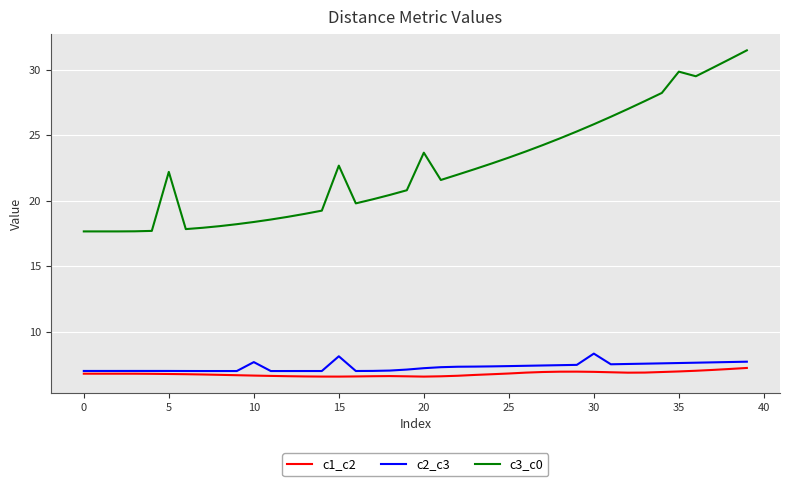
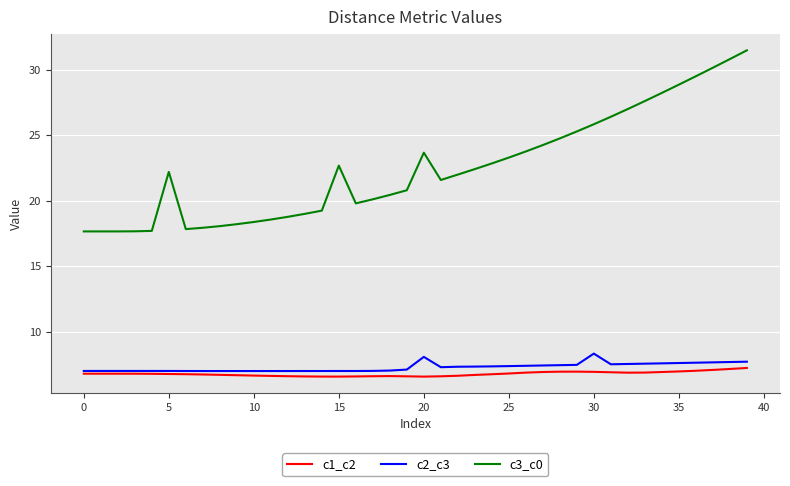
  {
    "c1_c2": {
      "0": 6.8,
      "5": 6.8,
      "10": 6.6,
      "15": 6.6,
      "20": 6.6,
      "25": 6.8,
      "30": 6.9,
      "35": 7.0
    },
    "c2_c3": {
      "0": 7.0,
      "5": 7.0,
-     "10": 7.7,
-     "15": 8.1,
-     "20": 7.2,
+     "10": 7.0,
+     "15": 7.0,
+     "20": 8.1,
      "25": 7.4,
      "30": 8.3,
      "35": 7.6
    },
    "c3_c0": {
      "0": 17.7,
      "5": 22.2,
      "10": 18.4,
      "15": 22.7,
      "20": 23.7,
      "25": 23.3,
      "30": 25.8,
-     "35": 29.9
+     "35": 28.9
    }
  }
